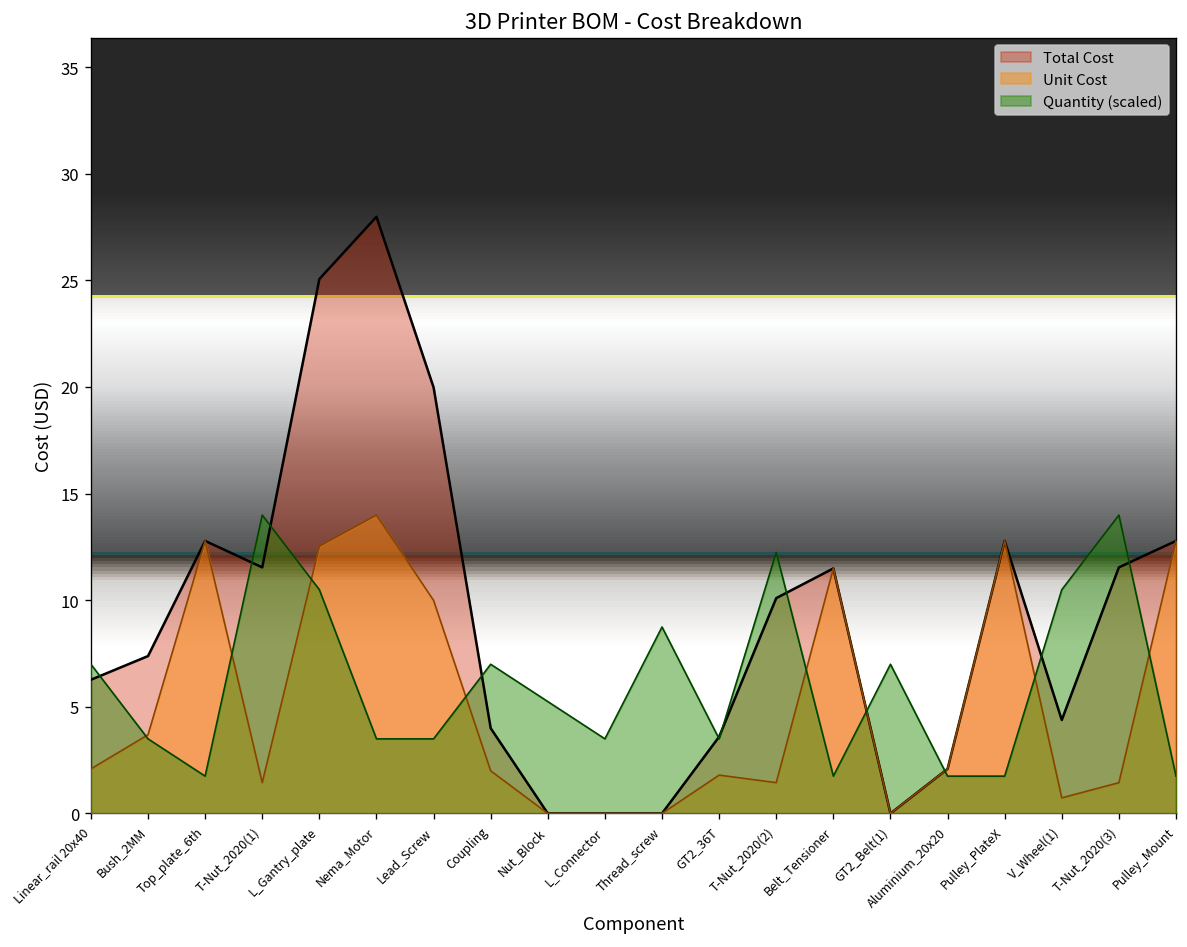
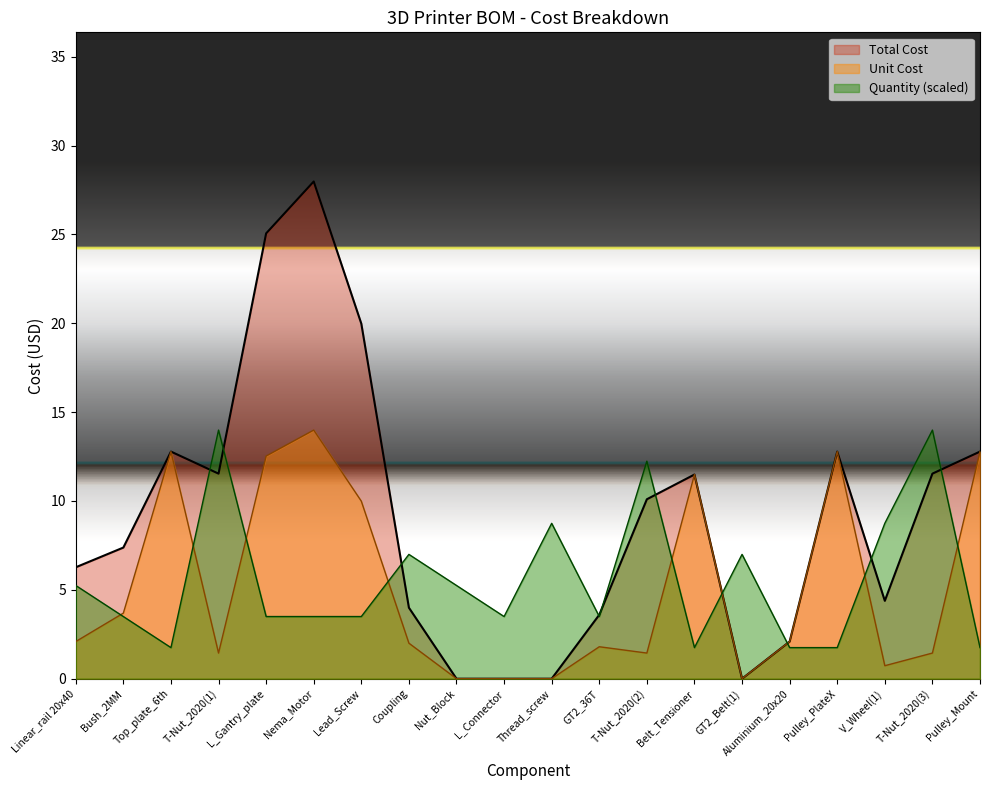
  {
    "Quantity (scaled)": {
-     "Linear_rail 20x40": 7.0,
+     "Linear_rail 20x40": 5.2,
      "Bush_2MM": 3.5,
      "Top_plate_6th": 1.7,
      "T-Nut_2020(1)": 14.0,
-     "L_Gantry_plate": 10.5,
+     "L_Gantry_plate": 3.5,
      "Nema_Motor": 3.5,
      "Lead_Screw": 3.5,
      "Coupling": 7.0,
      "Nut_Block": 5.2,
      "L_Connector": 3.5,
      "Thread_screw": 8.7,
      "T-Nut_2020(2)": 12.2,
      "Belt_Tensioner": 1.7,
      "GT2_Belt(1)": 7.0,
      "Aluminium_20x20": 1.7,
      "Pulley_PlateX": 1.7,
-     "V_Wheel(1)": 10.5,
+     "V_Wheel(1)": 8.7,
      "T-Nut_2020(3)": 14.0,
      "Pulley_Mount": 1.7
    }
  }
